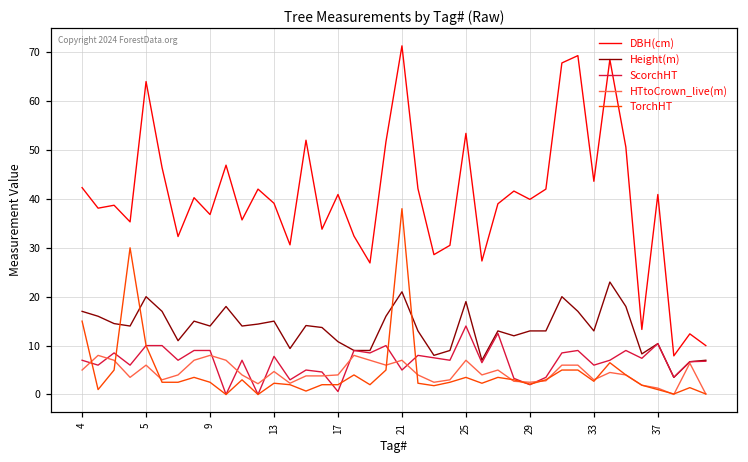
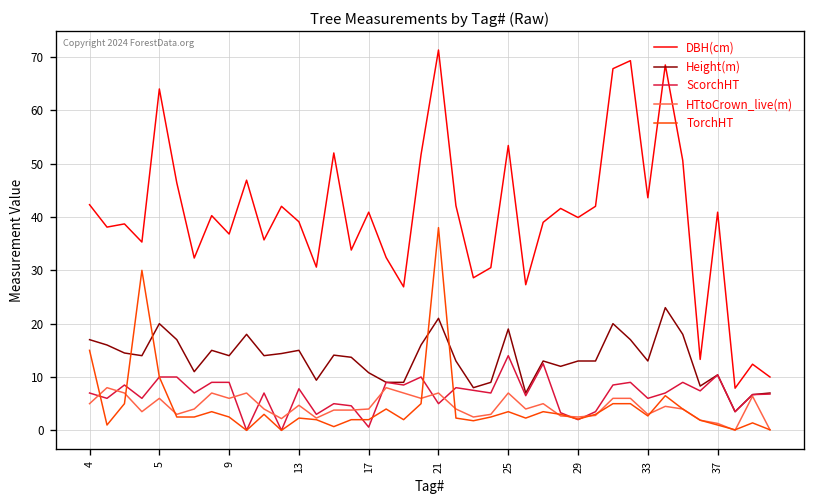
  {
    "DBH(cm)": {
      "4": 42,
      "5": 64,
      "9": 37,
      "13": 39,
      "17": 41,
      "21": 71,
      "25": 53,
      "29": 40,
      "33": 44,
      "37": 41
    },
    "Height(m)": {
      "4": 17,
      "5": 20,
      "9": 14,
      "13": 15,
      "17": 11,
      "21": 21,
      "25": 19,
      "29": 13,
      "33": 13
    },
    "ScorchHT": {
      "4": 7,
      "9": 9,
      "13": 8,
      "17": 1,
      "21": 5,
      "25": 14,
      "33": 6
    },
    "HTtoCrown_live(m)": {
      "4": 5,
      "5": 6,
-     "9": 8,
+     "9": 6,
      "13": 5,
      "17": 4,
      "21": 7,
      "25": 7
    },
    "TorchHT": {
      "4": 15,
      "9": 3,
      "13": 2,
      "17": 2,
      "21": 38,
      "25": 4
    }
  }
